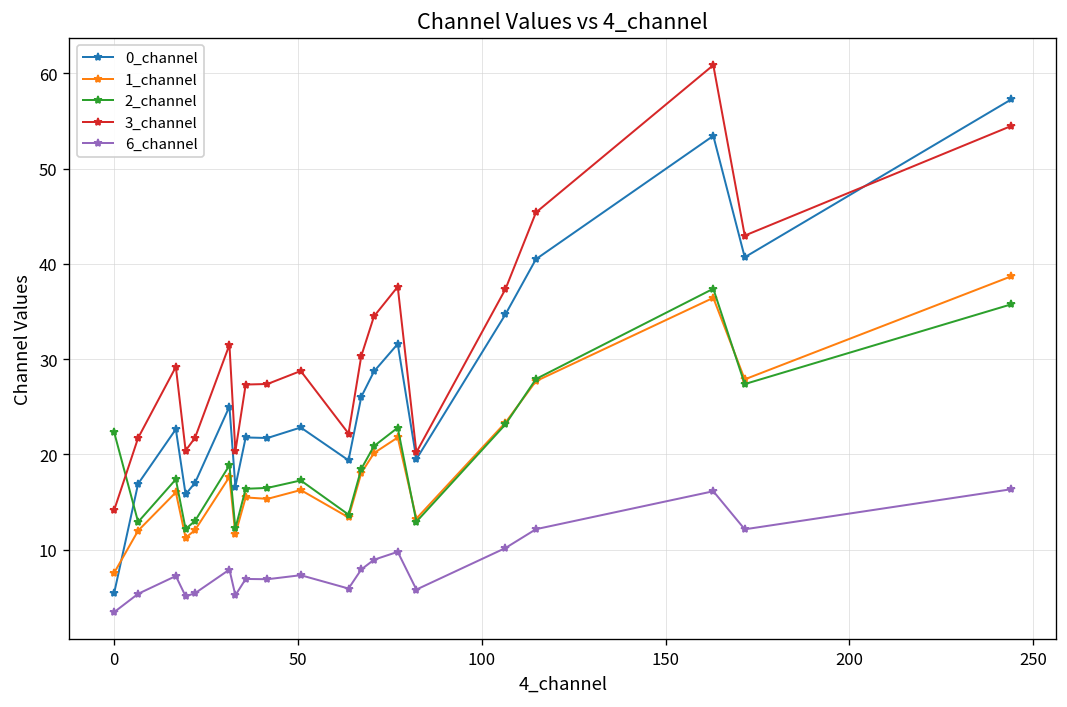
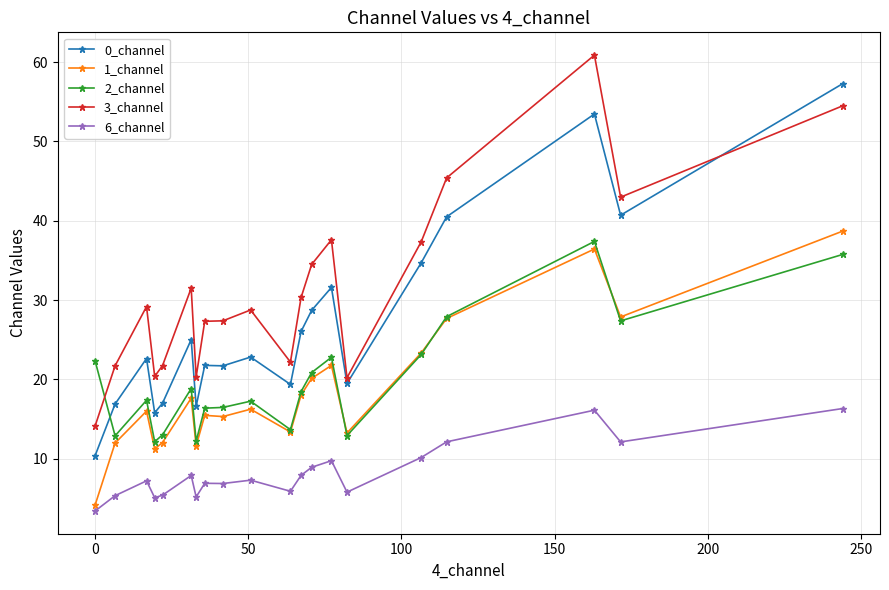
  {
    "0_channel": {
-     "0": 5
+     "0": 10
    },
    "1_channel": {
-     "0": 8
+     "0": 4
    },
    "2_channel": {
      "0": 22
    },
    "3_channel": {
      "0": 14
    },
    "6_channel": {
      "0": 3
    }
  }
